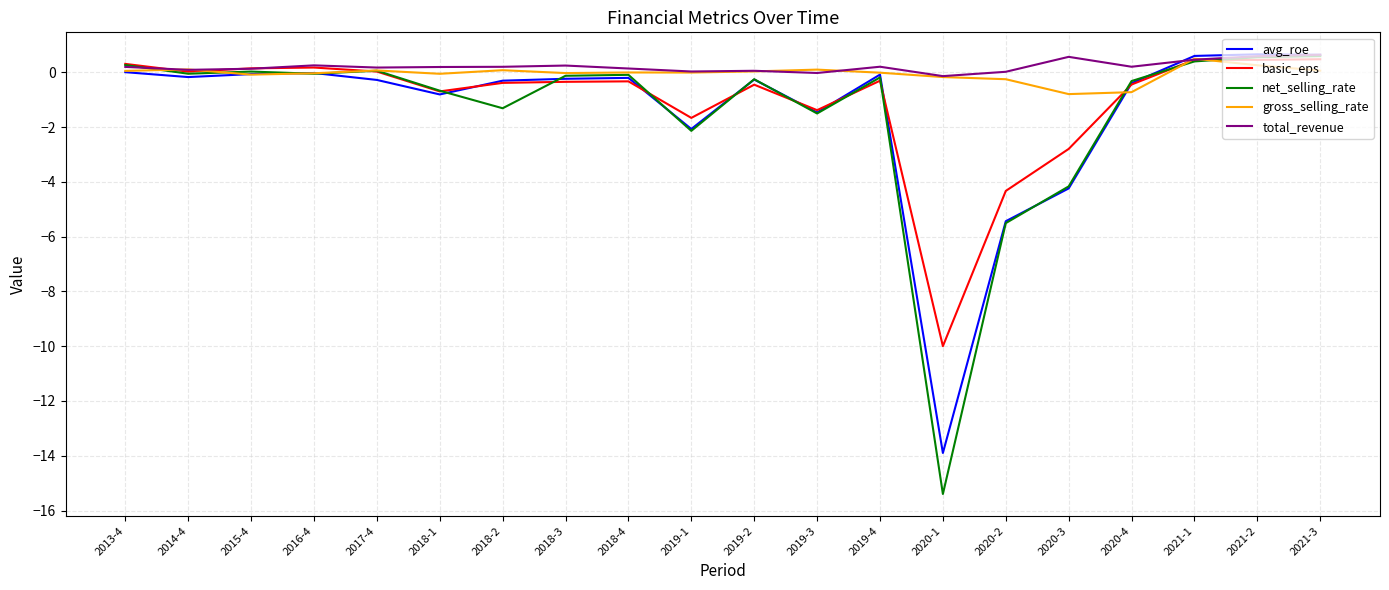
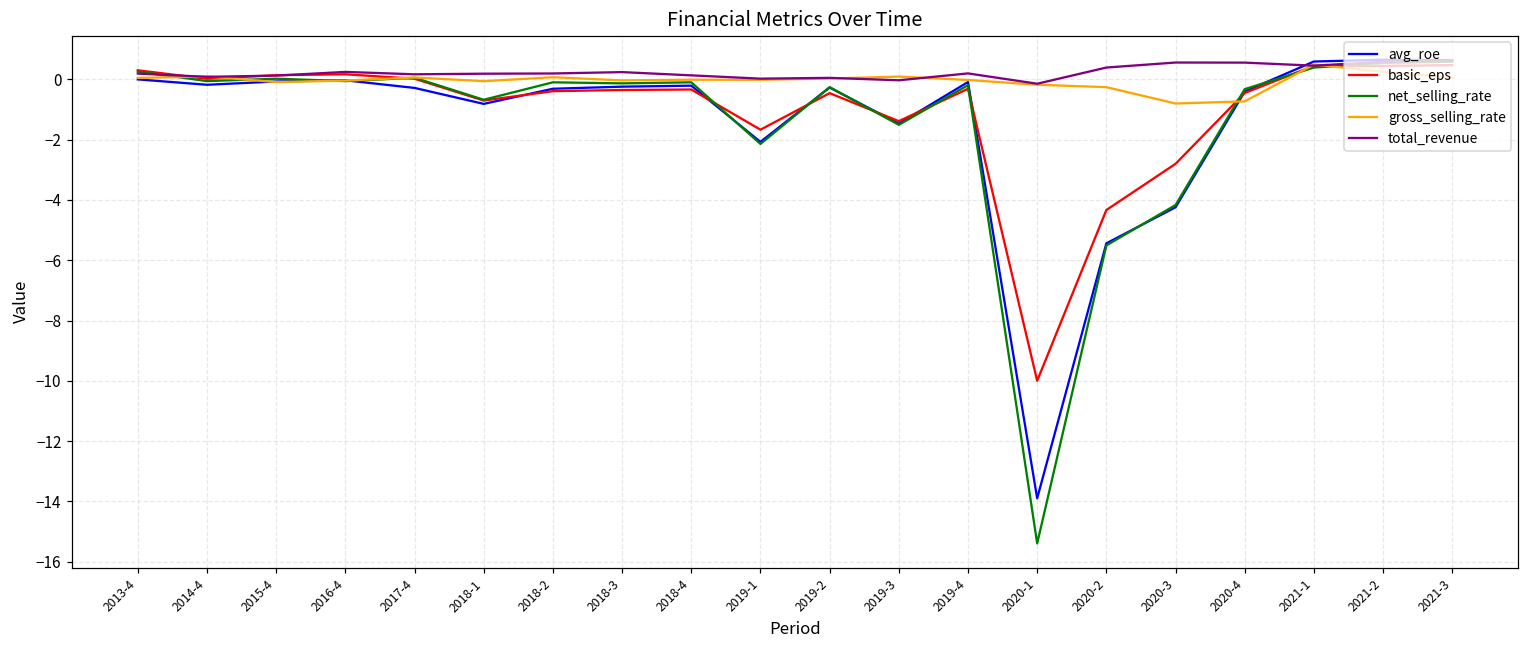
  {
    "avg_roe": {
      "2014-4": -0.2,
      "2017-4": -0.3,
      "2018-1": -0.8,
      "2018-3": -0.2,
      "2018-4": -0.2,
      "2020-1": -13.9,
      "2021-1": 0.6
    },
    "basic_eps": {
      "2018-3": -0.4,
      "2018-4": -0.3,
      "2019-1": -1.7,
      "2019-2": -0.5,
      "2019-4": -0.3,
      "2020-1": -10.0,
      "2020-2": -4.3,
      "2020-3": -2.8
    },
    "net_selling_rate": {
-     "2018-2": -1.3,
+     "2018-2": -0.1,
      "2018-3": -0.1,
      "2019-4": -0.2,
      "2020-1": -15.4
    },
    "gross_selling_rate": {
      "2018-1": -0.1,
      "2018-2": 0.1,
      "2018-3": 0.0,
      "2019-3": 0.1,
      "2020-2": -0.3,
      "2020-3": -0.8,
      "2020-4": -0.7
    },
    "total_revenue": {
      "2017-4": 0.2,
      "2018-1": 0.2,
      "2018-2": 0.2,
      "2018-3": 0.2,
      "2018-4": 0.1,
      "2019-3": 0.0,
      "2019-4": 0.2,
-     "2020-2": 0.0,
+     "2020-2": 0.4,
      "2020-3": 0.6,
-     "2020-4": 0.2
+     "2020-4": 0.6
    }
  }
